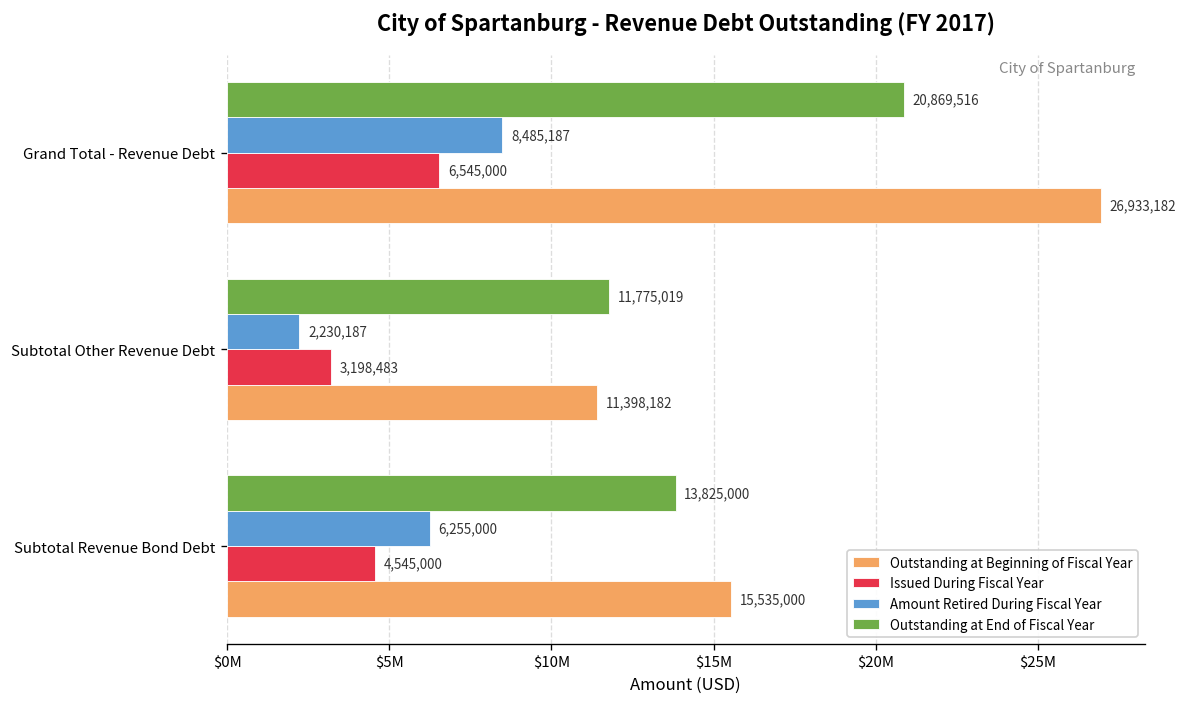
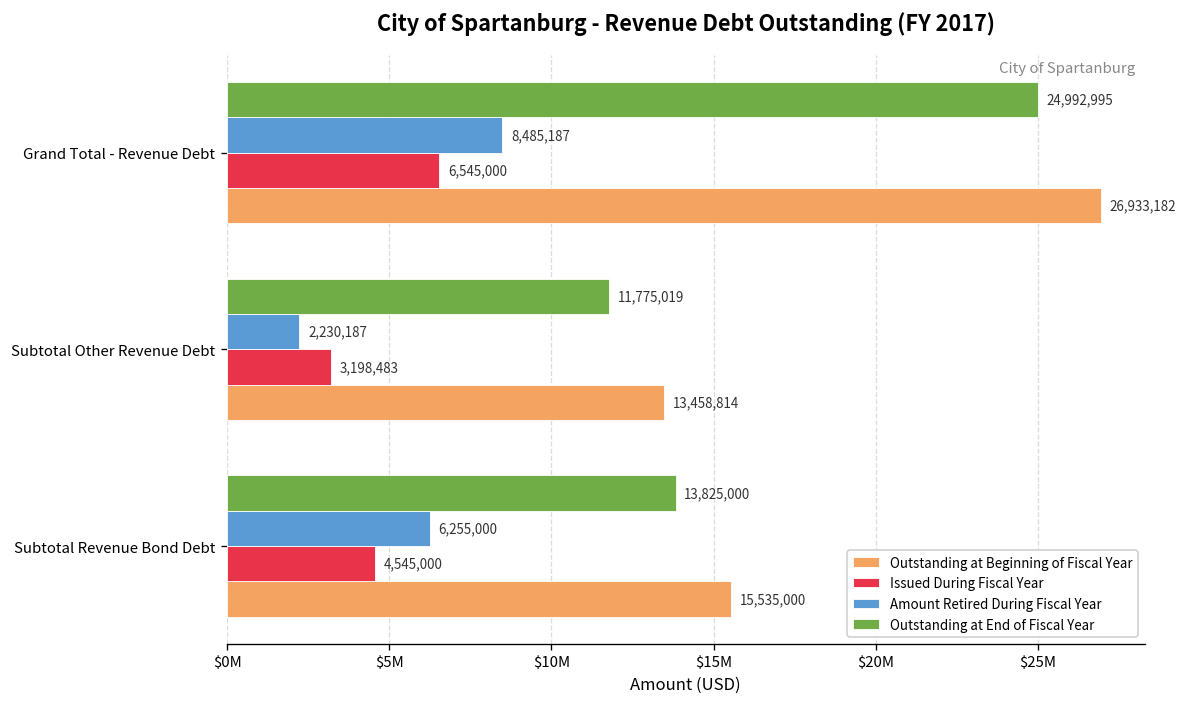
  {
    "Outstanding at Beginning of Fiscal Year": {
      "Grand Total - Revenue Debt": "26,933,182",
-     "Subtotal Other Revenue Debt": "11,398,182",
+     "Subtotal Other Revenue Debt": "13,458,814",
      "Subtotal Revenue Bond Debt": "15,535,000"
    },
    "Issued During Fiscal Year": {
      "Grand Total - Revenue Debt": "6,545,000",
      "Subtotal Other Revenue Debt": "3,198,483",
      "Subtotal Revenue Bond Debt": "4,545,000"
    },
    "Amount Retired During Fiscal Year": {
      "Grand Total - Revenue Debt": "8,485,187",
      "Subtotal Other Revenue Debt": "2,230,187",
      "Subtotal Revenue Bond Debt": "6,255,000"
    },
    "Outstanding at End of Fiscal Year": {
-     "Grand Total - Revenue Debt": "20,869,516",
+     "Grand Total - Revenue Debt": "24,992,995",
      "Subtotal Other Revenue Debt": "11,775,019",
      "Subtotal Revenue Bond Debt": "13,825,000"
    }
  }
